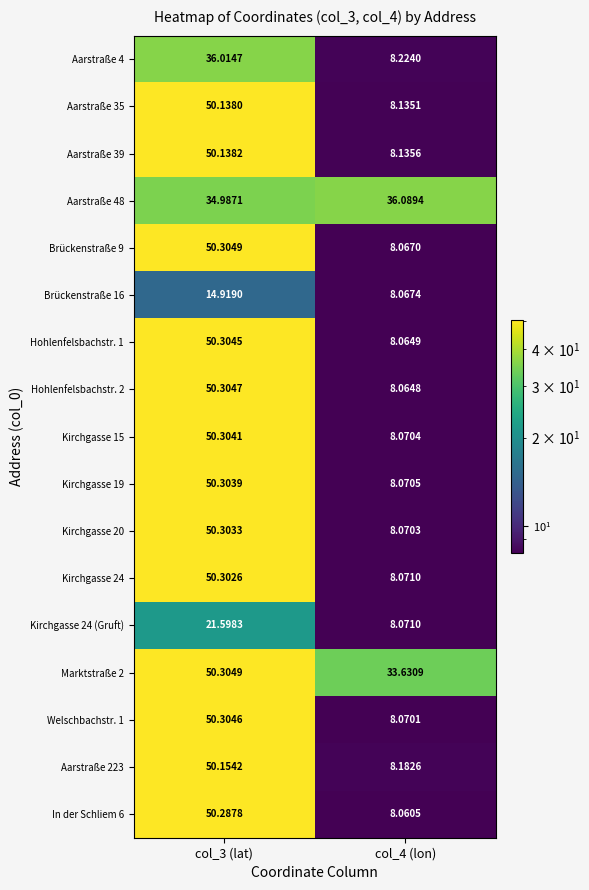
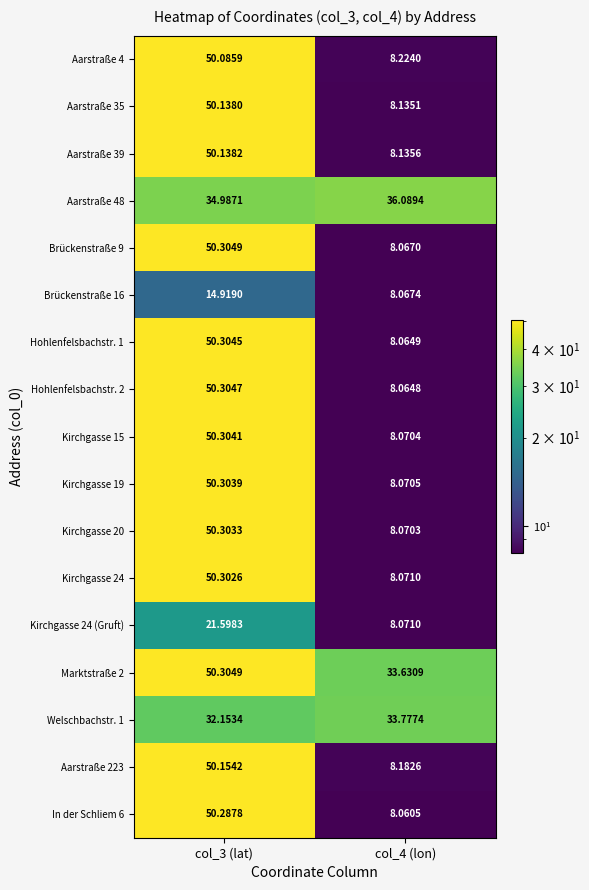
  {
    "Aarstraße 4": {
-     "col_3 (lat)": 36.0147,
+     "col_3 (lat)": 50.0859,
      "col_4 (lon)": 8.2240
    },
    "Aarstraße 35": {
      "col_3 (lat)": 50.1380,
      "col_4 (lon)": 8.1351
    },
    "Aarstraße 39": {
      "col_3 (lat)": 50.1382,
      "col_4 (lon)": 8.1356
    },
    "Aarstraße 48": {
      "col_3 (lat)": 34.9871,
      "col_4 (lon)": 36.0894
    },
    "Brückenstraße 9": {
      "col_3 (lat)": 50.3049,
      "col_4 (lon)": 8.0670
    },
    "Brückenstraße 16": {
      "col_3 (lat)": 14.9190,
      "col_4 (lon)": 8.0674
    },
    "Hohlenfelsbachstr. 1": {
      "col_3 (lat)": 50.3045,
      "col_4 (lon)": 8.0649
    },
    "Hohlenfelsbachstr. 2": {
      "col_3 (lat)": 50.3047,
      "col_4 (lon)": 8.0648
    },
    "Kirchgasse 15": {
      "col_3 (lat)": 50.3041,
      "col_4 (lon)": 8.0704
    },
    "Kirchgasse 19": {
      "col_3 (lat)": 50.3039,
      "col_4 (lon)": 8.0705
    },
    "Kirchgasse 20": {
      "col_3 (lat)": 50.3033,
      "col_4 (lon)": 8.0703
    },
    "Kirchgasse 24": {
      "col_3 (lat)": 50.3026,
      "col_4 (lon)": 8.0710
    },
    "Kirchgasse 24 (Gruft)": {
      "col_3 (lat)": 21.5983,
      "col_4 (lon)": 8.0710
    },
    "Marktstraße 2": {
      "col_3 (lat)": 50.3049,
      "col_4 (lon)": 33.6309
    },
    "Welschbachstr. 1": {
-     "col_3 (lat)": 50.3046,
-     "col_4 (lon)": 8.0701
+     "col_3 (lat)": 32.1534,
+     "col_4 (lon)": 33.7774
    },
    "Aarstraße 223": {
      "col_3 (lat)": 50.1542,
      "col_4 (lon)": 8.1826
    },
    "In der Schliem 6": {
      "col_3 (lat)": 50.2878,
      "col_4 (lon)": 8.0605
    }
  }
